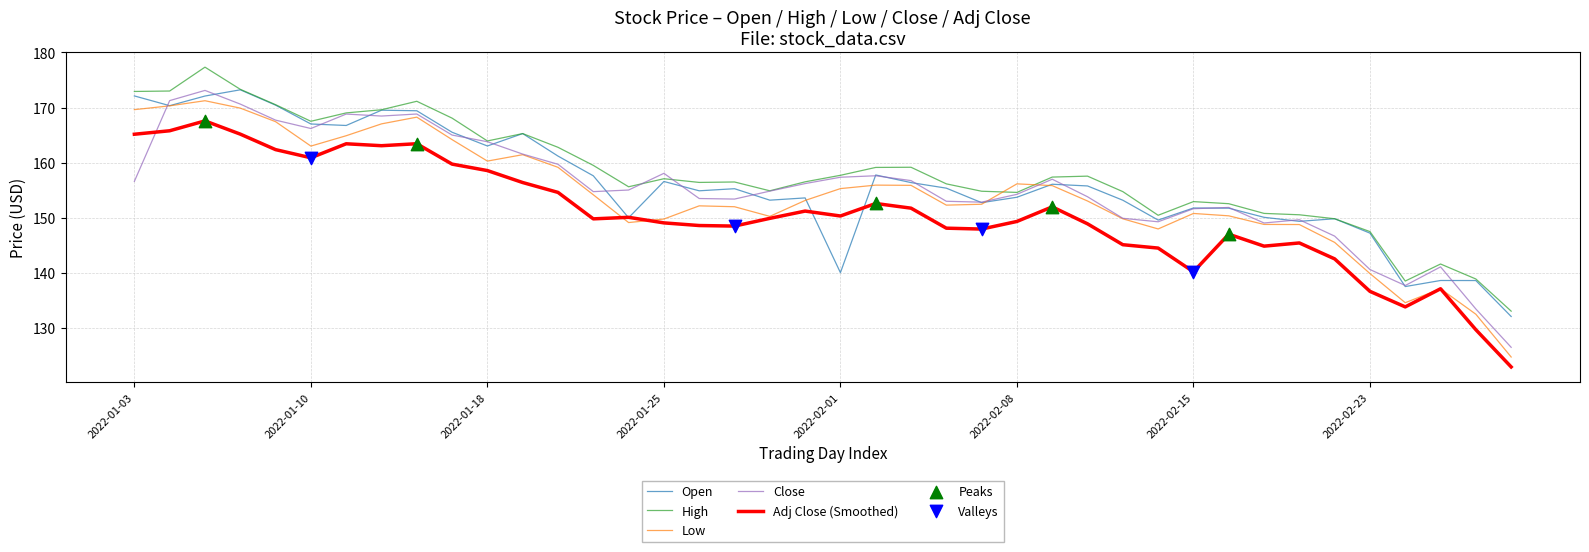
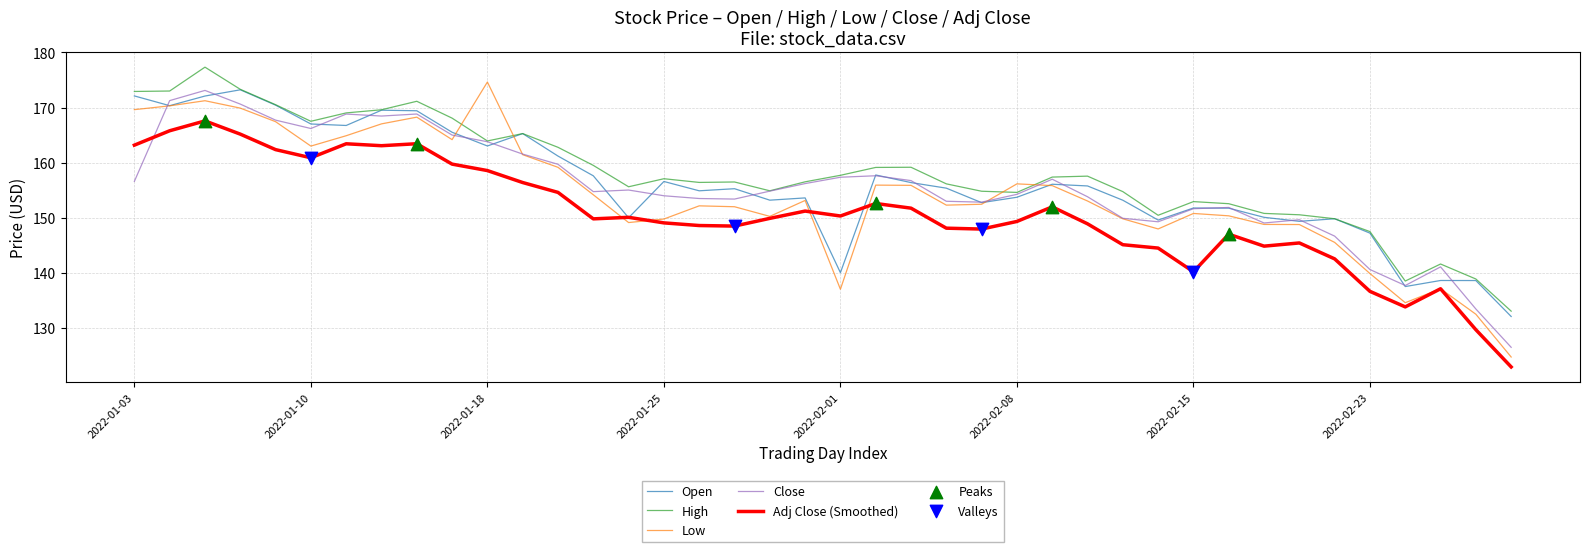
  {
    "Open": {
      "2022-01-03": 172,
      "2022-01-10": 167,
      "2022-01-18": 163,
      "2022-01-25": 157,
      "2022-02-01": 140,
      "2022-02-08": 154
    },
    "High": {
      "2022-01-03": 173,
      "2022-01-10": 168,
      "2022-01-25": 157,
      "2022-02-15": 153
    },
    "Low": {
      "2022-01-03": 170,
      "2022-01-10": 163,
-     "2022-01-18": 160,
+     "2022-01-18": 175,
      "2022-01-25": 150,
-     "2022-02-01": 155,
+     "2022-02-01": 137,
      "2022-02-08": 156,
      "2022-02-15": 151,
      "2022-02-23": 140
    },
    "Close": {
      "2022-01-03": 157,
      "2022-01-10": 166,
-     "2022-01-25": 158,
+     "2022-01-25": 154,
      "2022-02-23": 141
    },
    "Adj Close (Smoothed)": {
-     "2022-01-03": 165,
+     "2022-01-03": 163,
      "2022-01-18": 159,
      "2022-01-25": 149,
      "2022-02-01": 150,
      "2022-02-08": 149,
      "2022-02-23": 137
    }
  }
